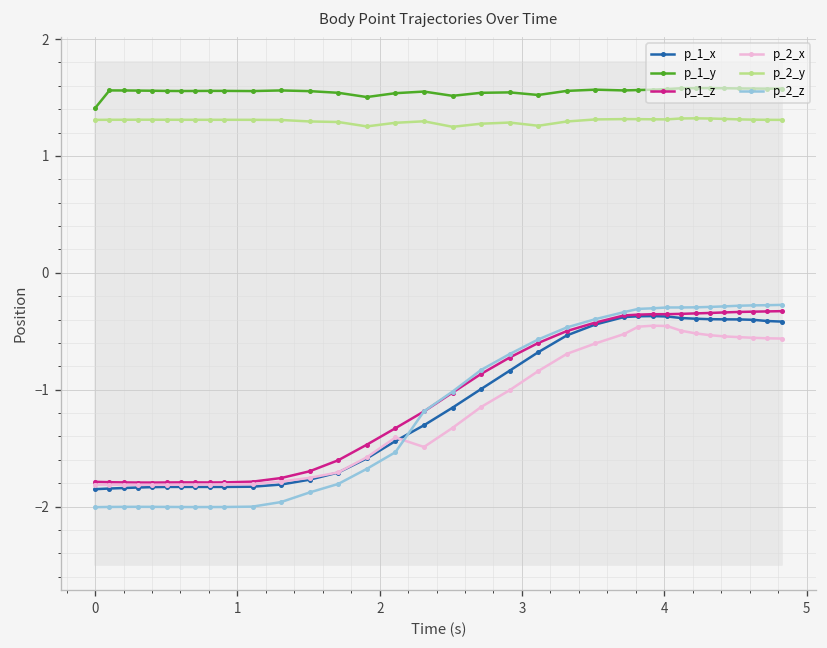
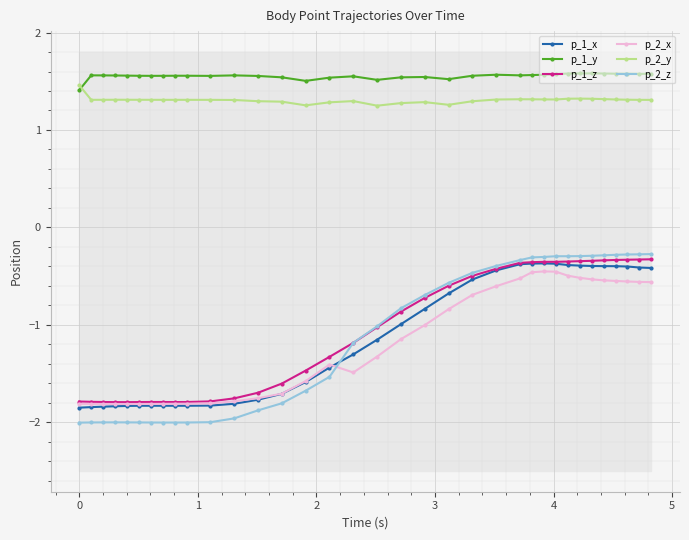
  {
    "p_1_x": {
      "0": -1.9
    },
    "p_1_y": {
      "0": 1.4
    },
    "p_2_y": {
-     "0": 1.3
+     "0": 1.5
    },
    "p_2_z": {
      "0": -2.0
    }
  }
